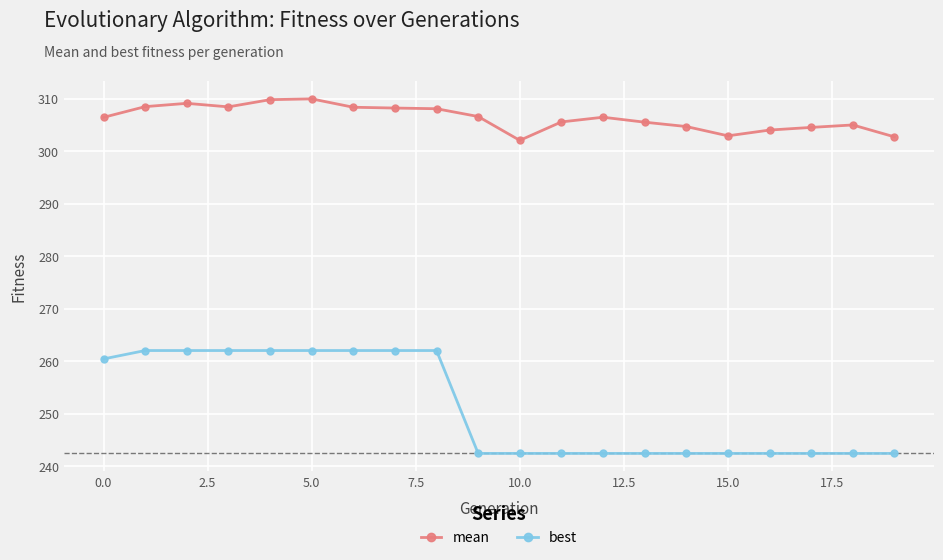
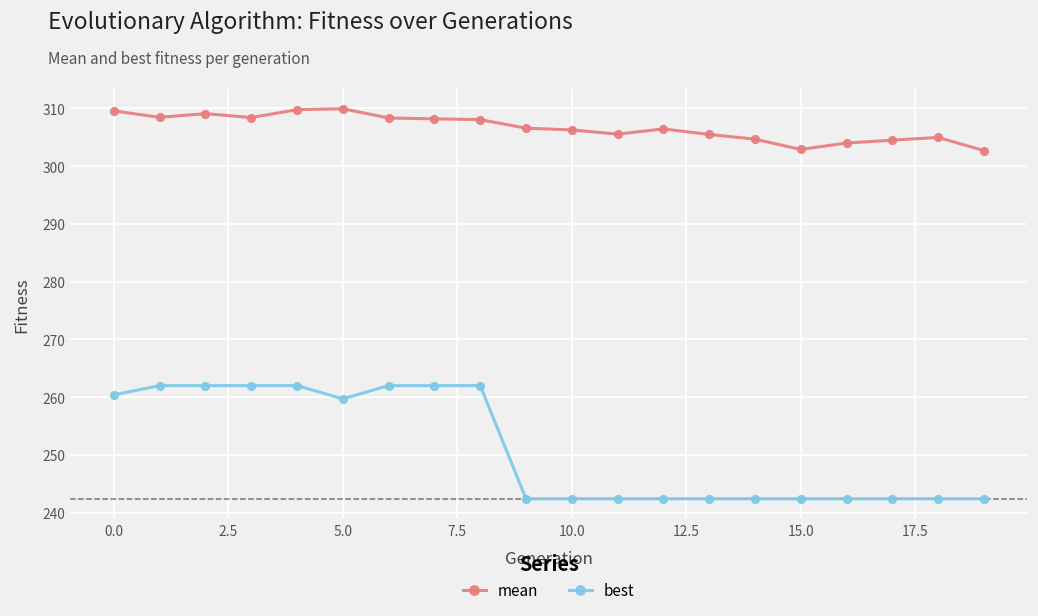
  {
    "mean": {
-     "0.0": 306,
+     "0.0": 310,
      "5.0": 310,
-     "10.0": 302,
+     "10.0": 306,
      "15.0": 303
    },
    "best": {
      "0.0": 260,
-     "5.0": 262,
+     "5.0": 260,
      "10.0": 242,
      "15.0": 242
    }
  }
